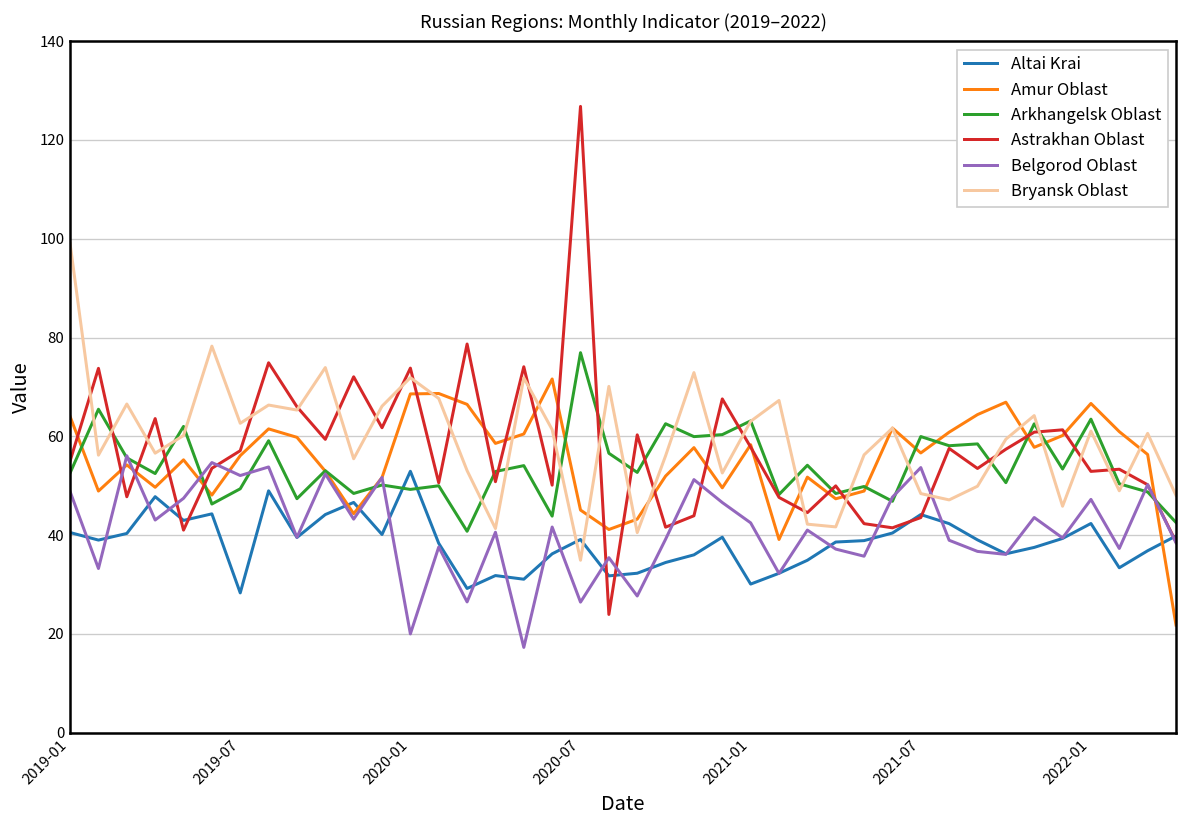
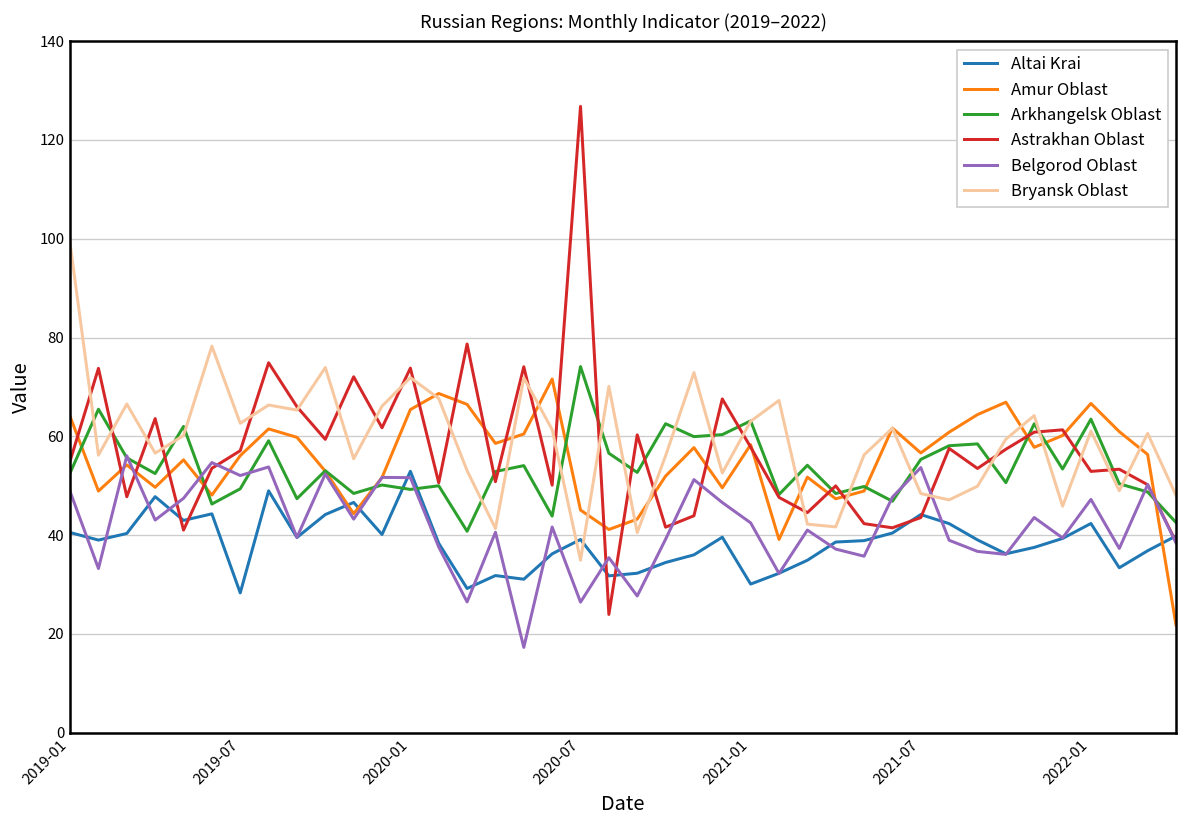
  {
    "Altai Krai": {
      "2019-01": 41,
      "2019-07": 28,
      "2020-01": 53,
      "2020-07": 39,
      "2021-01": 30,
      "2022-01": 42
    },
    "Amur Oblast": {
      "2019-01": 64,
      "2019-07": 56,
-     "2020-01": 69,
+     "2020-01": 65,
      "2020-07": 45,
      "2021-07": 57,
      "2022-01": 67
    },
    "Arkhangelsk Oblast": {
      "2019-01": 53,
      "2019-07": 49,
      "2020-01": 49,
-     "2020-07": 77,
-     "2021-07": 60,
+     "2020-07": 74,
+     "2021-07": 55,
      "2022-01": 63
    },
    "Astrakhan Oblast": {
      "2019-01": 55,
      "2019-07": 57,
      "2020-01": 74,
      "2020-07": 127,
      "2022-01": 53
    },
    "Belgorod Oblast": {
      "2019-01": 49,
      "2019-07": 52,
-     "2020-01": 20,
+     "2020-01": 52,
      "2020-07": 26,
      "2021-01": 42,
      "2021-07": 54,
      "2022-01": 47
    },
    "Bryansk Oblast": {
      "2019-01": 99,
      "2019-07": 63,
      "2020-01": 72,
      "2020-07": 35,
      "2021-07": 48,
      "2022-01": 61
    }
  }
